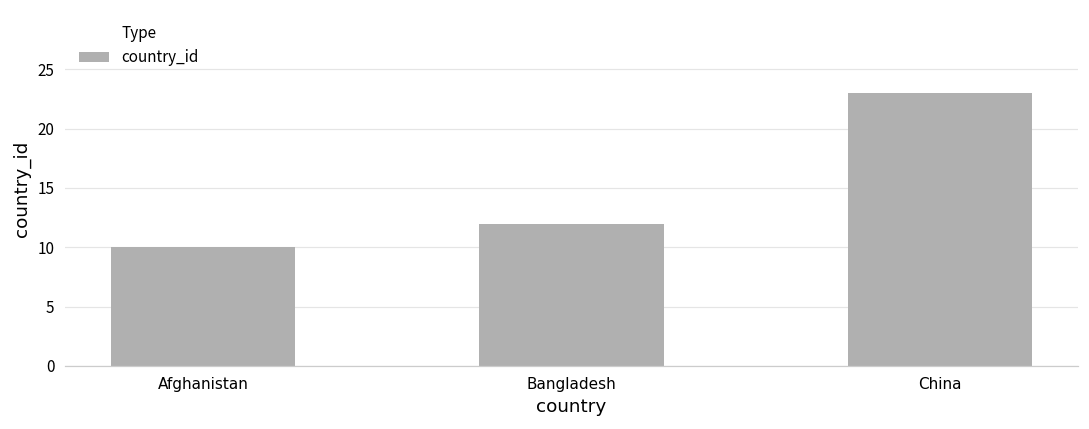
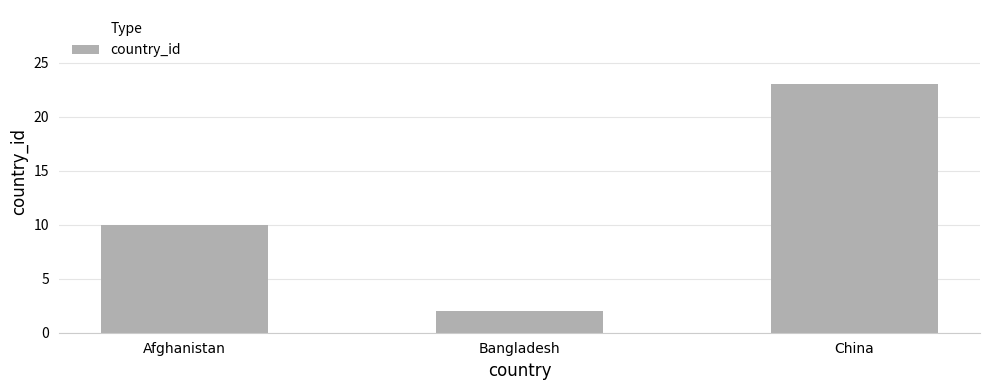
  {
    "Afghanistan": 10,
-   "Bangladesh": 12,
+   "Bangladesh": 2,
    "China": 23
  }
